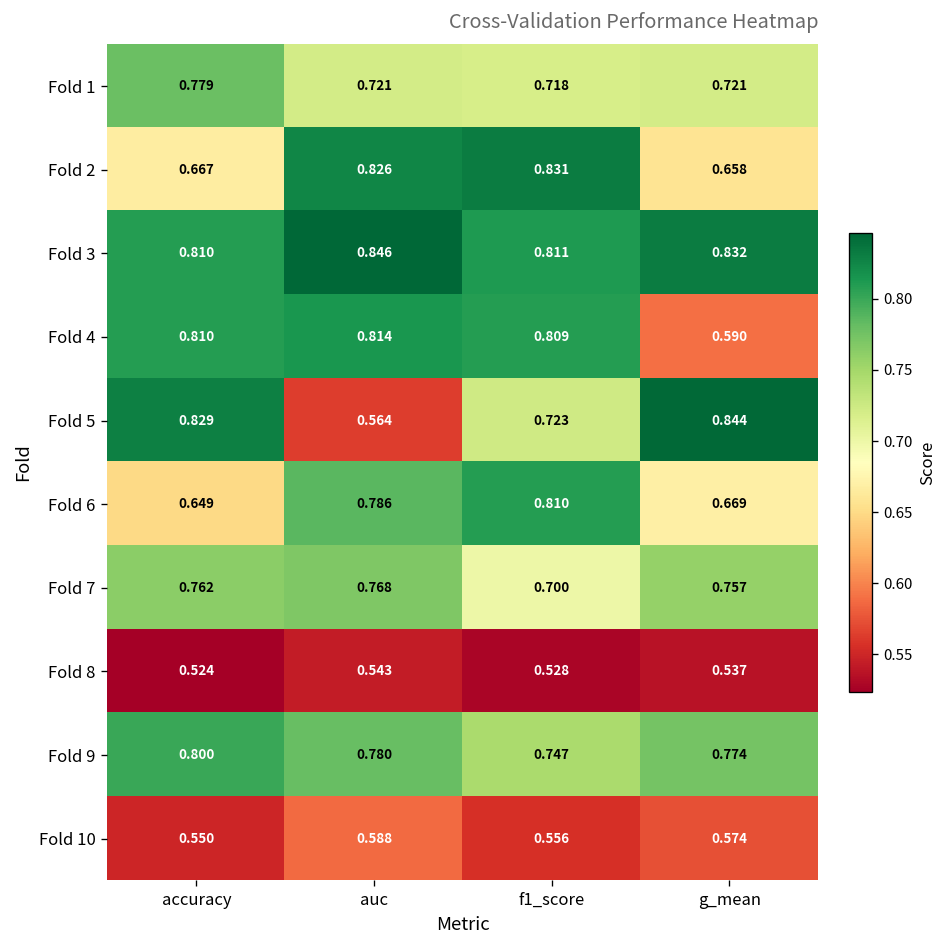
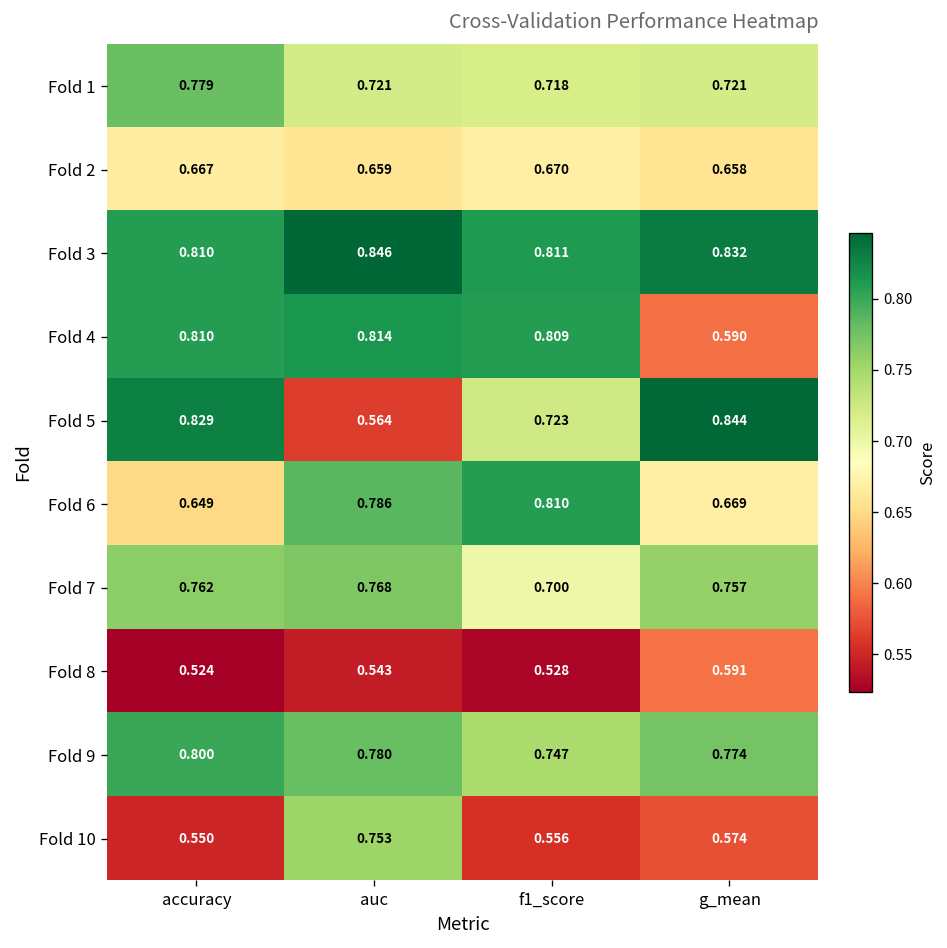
  {
    "Fold 1": {
      "accuracy": 0.779,
      "auc": 0.721,
      "f1_score": 0.718,
      "g_mean": 0.721
    },
    "Fold 2": {
      "accuracy": 0.667,
-     "auc": 0.826,
-     "f1_score": 0.831,
+     "auc": 0.659,
+     "f1_score": 0.670,
      "g_mean": 0.658
    },
    "Fold 3": {
      "accuracy": 0.810,
      "auc": 0.846,
      "f1_score": 0.811,
      "g_mean": 0.832
    },
    "Fold 4": {
      "accuracy": 0.810,
      "auc": 0.814,
      "f1_score": 0.809,
      "g_mean": 0.590
    },
    "Fold 5": {
      "accuracy": 0.829,
      "auc": 0.564,
      "f1_score": 0.723,
      "g_mean": 0.844
    },
    "Fold 6": {
      "accuracy": 0.649,
      "auc": 0.786,
      "f1_score": 0.810,
      "g_mean": 0.669
    },
    "Fold 7": {
      "accuracy": 0.762,
      "auc": 0.768,
      "f1_score": 0.700,
      "g_mean": 0.757
    },
    "Fold 8": {
      "accuracy": 0.524,
      "auc": 0.543,
      "f1_score": 0.528,
-     "g_mean": 0.537
+     "g_mean": 0.591
    },
    "Fold 9": {
      "accuracy": 0.800,
      "auc": 0.780,
      "f1_score": 0.747,
      "g_mean": 0.774
    },
    "Fold 10": {
      "accuracy": 0.550,
-     "auc": 0.588,
+     "auc": 0.753,
      "f1_score": 0.556,
      "g_mean": 0.574
    }
  }
